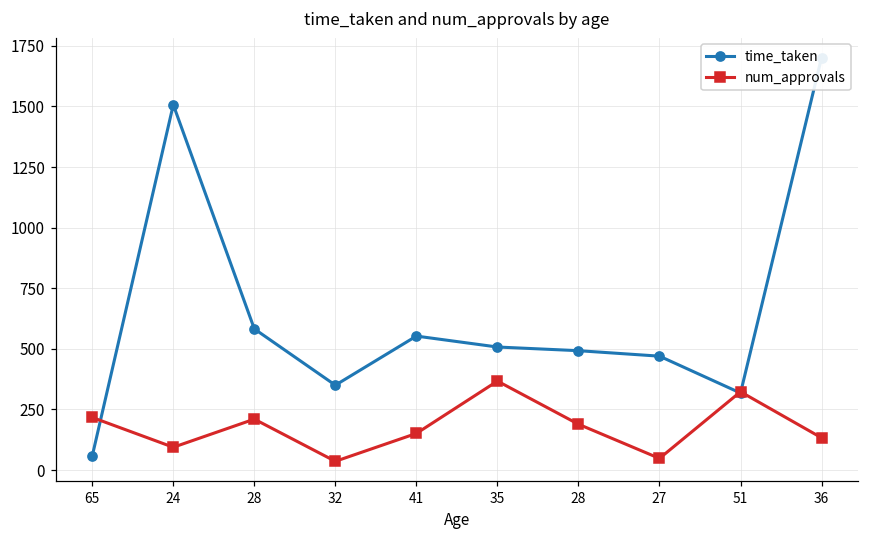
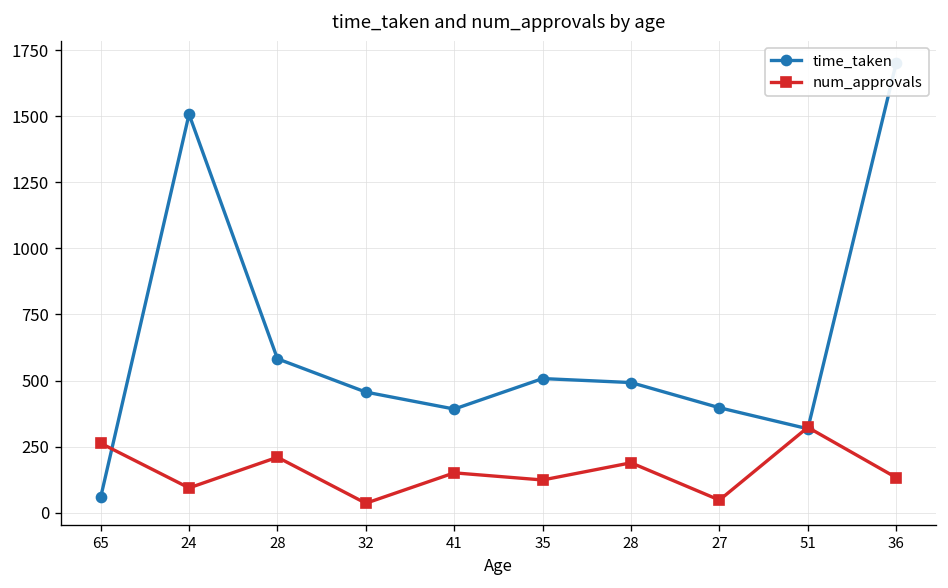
  {
    "time_taken": {
      "65": 60,
      "24": 1510,
-     "32": 350,
-     "41": 550,
+     "32": 460,
+     "41": 390,
      "35": 510,
-     "27": 470
+     "27": 400
    },
    "num_approvals": {
-     "65": 220,
+     "65": 260,
      "24": 90,
      "32": 40,
      "41": 150,
-     "35": 370,
+     "35": 120,
      "27": 50,
      "36": 130
    }
  }
